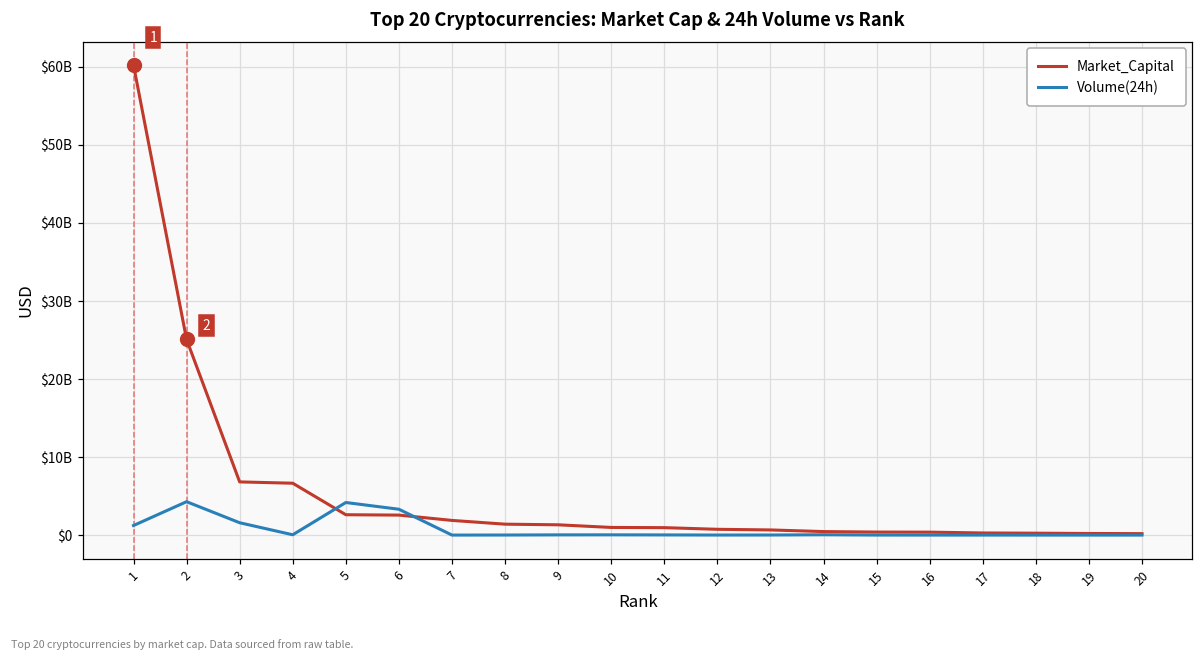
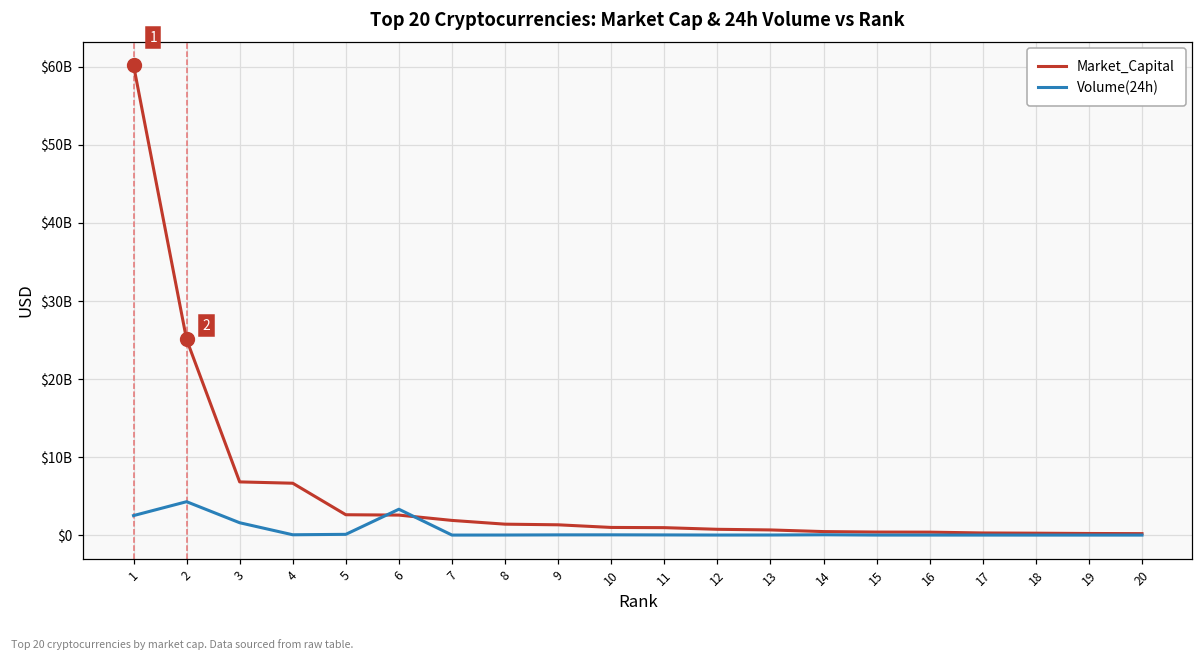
  {
    "Volume(24h)": {
-     "1": "$1000000000",
+     "1": "$2000000000",
      "2": "$4000000000",
      "3": "$2000000000",
      "4": "$0",
-     "5": "$4000000000",
+     "5": "$0",
      "6": "$3000000000",
      "7": "$0",
      "8": "$0",
      "9": "$0",
      "10": "$0",
      "11": "$0",
      "12": "$0",
      "13": "$0",
      "14": "$0",
      "15": "$0",
      "16": "$0"
    }
  }
